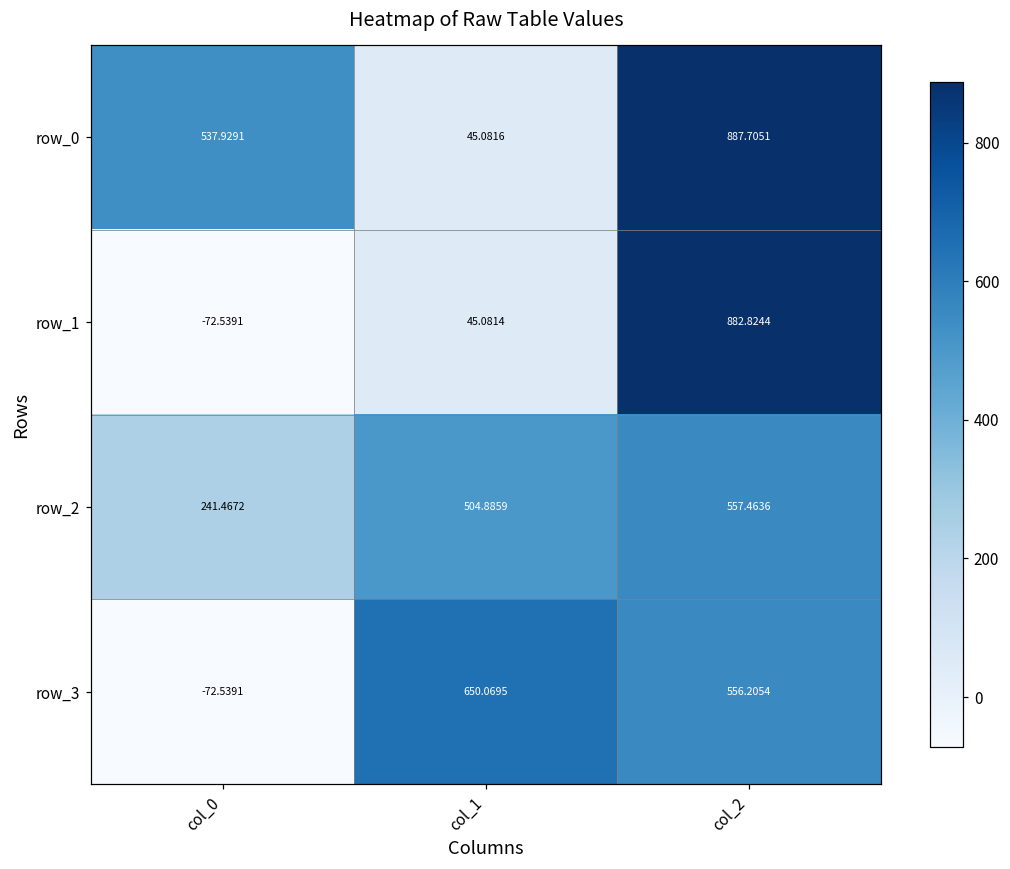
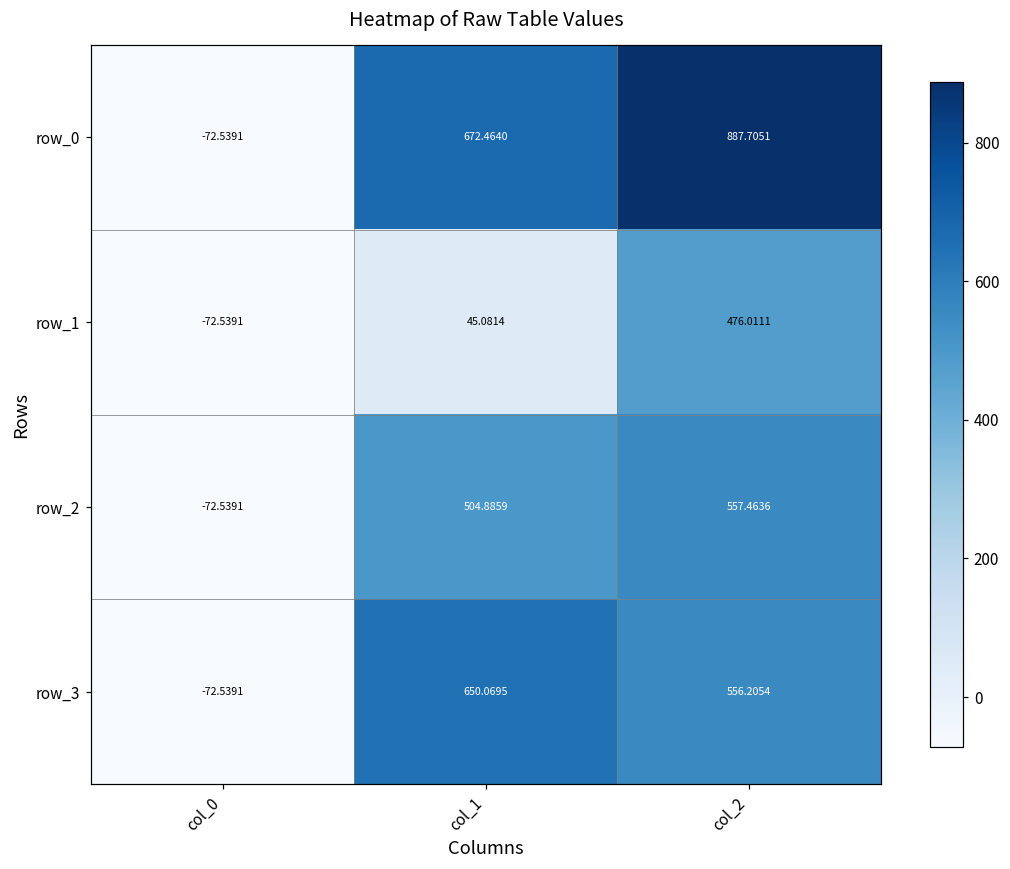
  {
    "row_0": {
-     "col_0": 537.9291,
-     "col_1": 45.0816,
+     "col_0": -72.5391,
+     "col_1": 672.4640,
      "col_2": 887.7051
    },
    "row_1": {
      "col_0": -72.5391,
      "col_1": 45.0814,
-     "col_2": 882.8244
+     "col_2": 476.0111
    },
    "row_2": {
-     "col_0": 241.4672,
+     "col_0": -72.5391,
      "col_1": 504.8859,
      "col_2": 557.4636
    },
    "row_3": {
      "col_0": -72.5391,
      "col_1": 650.0695,
      "col_2": 556.2054
    }
  }
